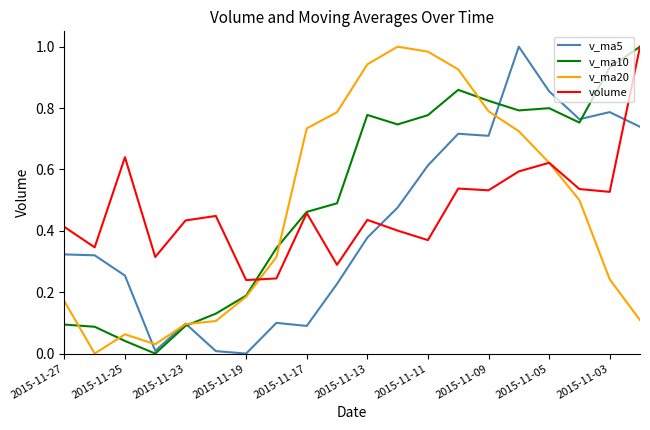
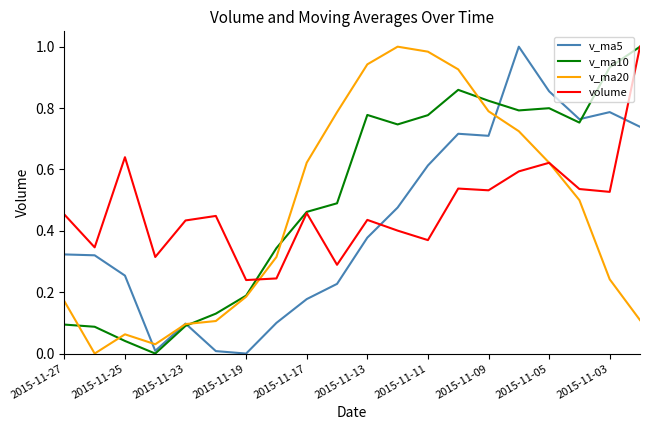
  {
    "v_ma5": {
      "2015-11-27": 0.32,
      "2015-11-25": 0.25,
      "2015-11-19": 0.00,
-     "2015-11-17": 0.09,
+     "2015-11-17": 0.18,
      "2015-11-13": 0.38,
      "2015-11-11": 0.61,
      "2015-11-09": 0.71,
      "2015-11-05": 0.85,
      "2015-11-03": 0.79
    },
    "v_ma10": {
      "2015-11-27": 0.09,
      "2015-11-25": 0.04,
      "2015-11-13": 0.78,
      "2015-11-11": 0.78,
      "2015-11-09": 0.82,
      "2015-11-05": 0.80
    },
    "v_ma20": {
      "2015-11-27": 0.17,
      "2015-11-25": 0.06,
-     "2015-11-17": 0.73,
+     "2015-11-17": 0.62,
      "2015-11-13": 0.94,
      "2015-11-11": 0.98,
      "2015-11-09": 0.79,
      "2015-11-03": 0.24
    },
    "volume": {
-     "2015-11-27": 0.41,
+     "2015-11-27": 0.45,
      "2015-11-25": 0.64,
      "2015-11-23": 0.43,
      "2015-11-19": 0.24,
      "2015-11-13": 0.44,
      "2015-11-11": 0.37,
      "2015-11-09": 0.53,
      "2015-11-03": 0.53
    }
  }
